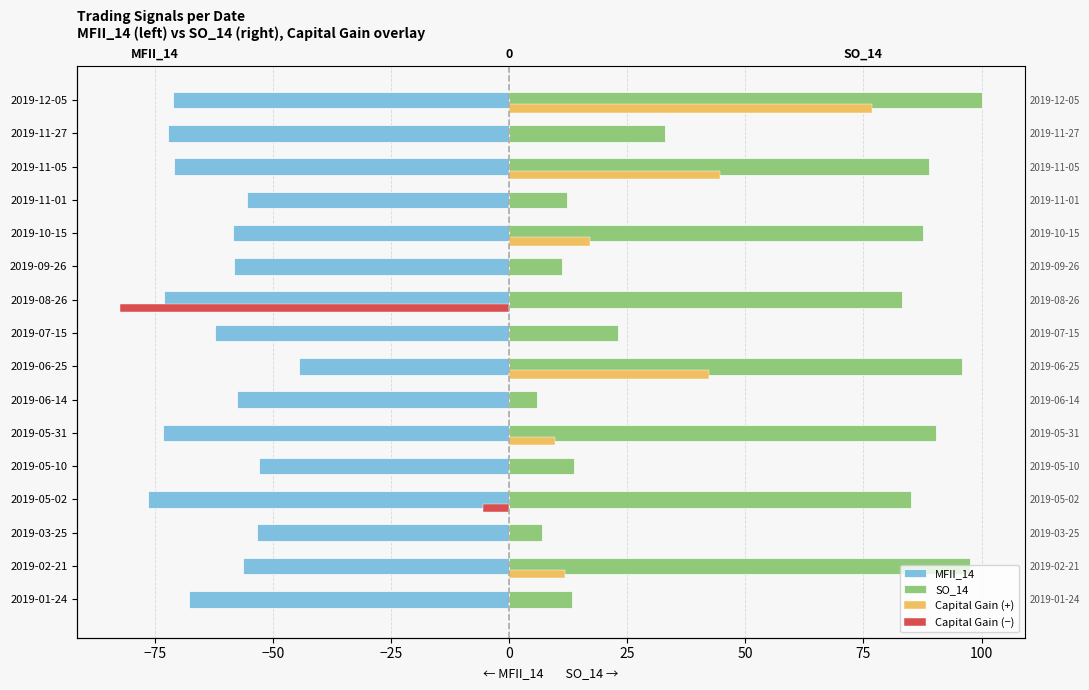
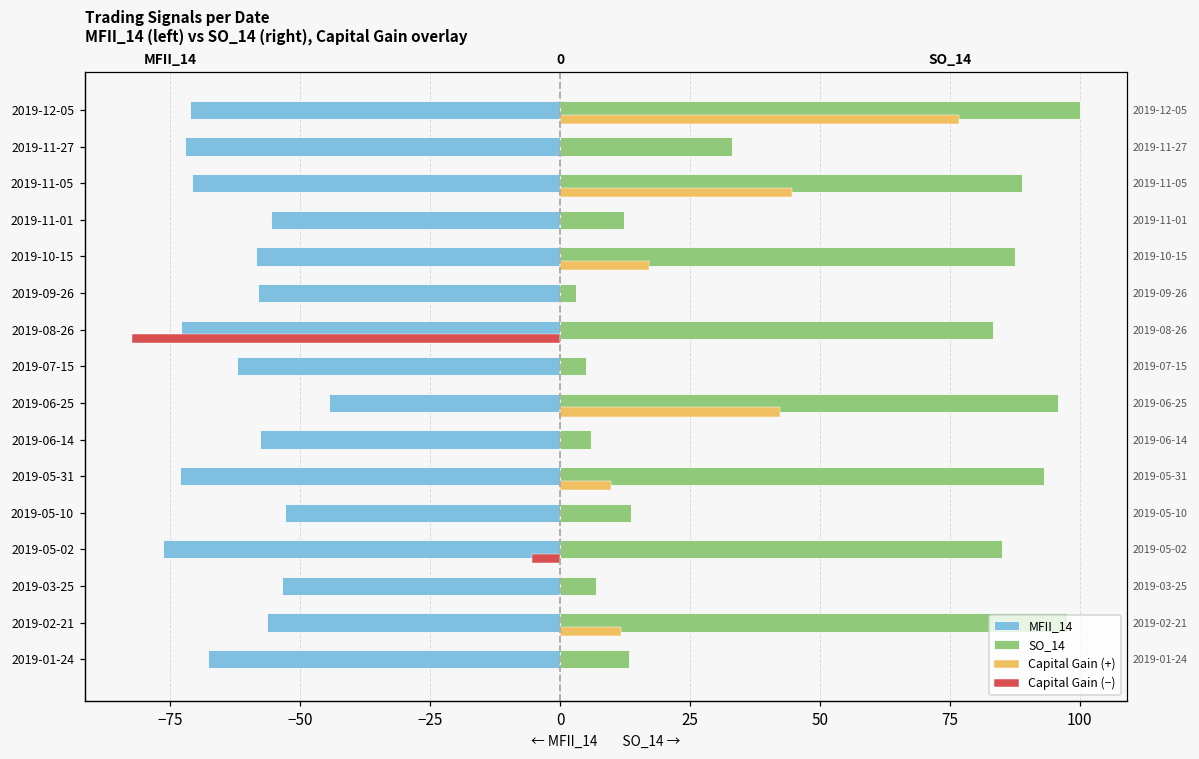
  {
    "MFII_14": {
      "2019-12-05": -71,
      "2019-11-27": -72,
      "2019-11-05": -71,
      "2019-11-01": -56,
      "2019-10-15": -59,
      "2019-09-26": -58,
      "2019-08-26": -73,
      "2019-07-15": -62,
      "2019-06-25": -44,
      "2019-06-14": -58,
      "2019-05-31": -73,
      "2019-05-10": -53,
      "2019-05-02": -77,
      "2019-03-25": -54,
      "2019-02-21": -56,
      "2019-01-24": -68
    },
    "SO_14": {
      "2019-12-05": 100,
      "2019-11-27": 33,
      "2019-11-05": 89,
      "2019-11-01": 12,
      "2019-10-15": 88,
-     "2019-09-26": 11,
+     "2019-09-26": 3,
      "2019-08-26": 83,
-     "2019-07-15": 23,
+     "2019-07-15": 5,
      "2019-06-25": 96,
      "2019-06-14": 6,
-     "2019-05-31": 90,
+     "2019-05-31": 93,
      "2019-05-10": 14,
      "2019-05-02": 85,
      "2019-03-25": 7,
      "2019-01-24": 13
    }
  }
